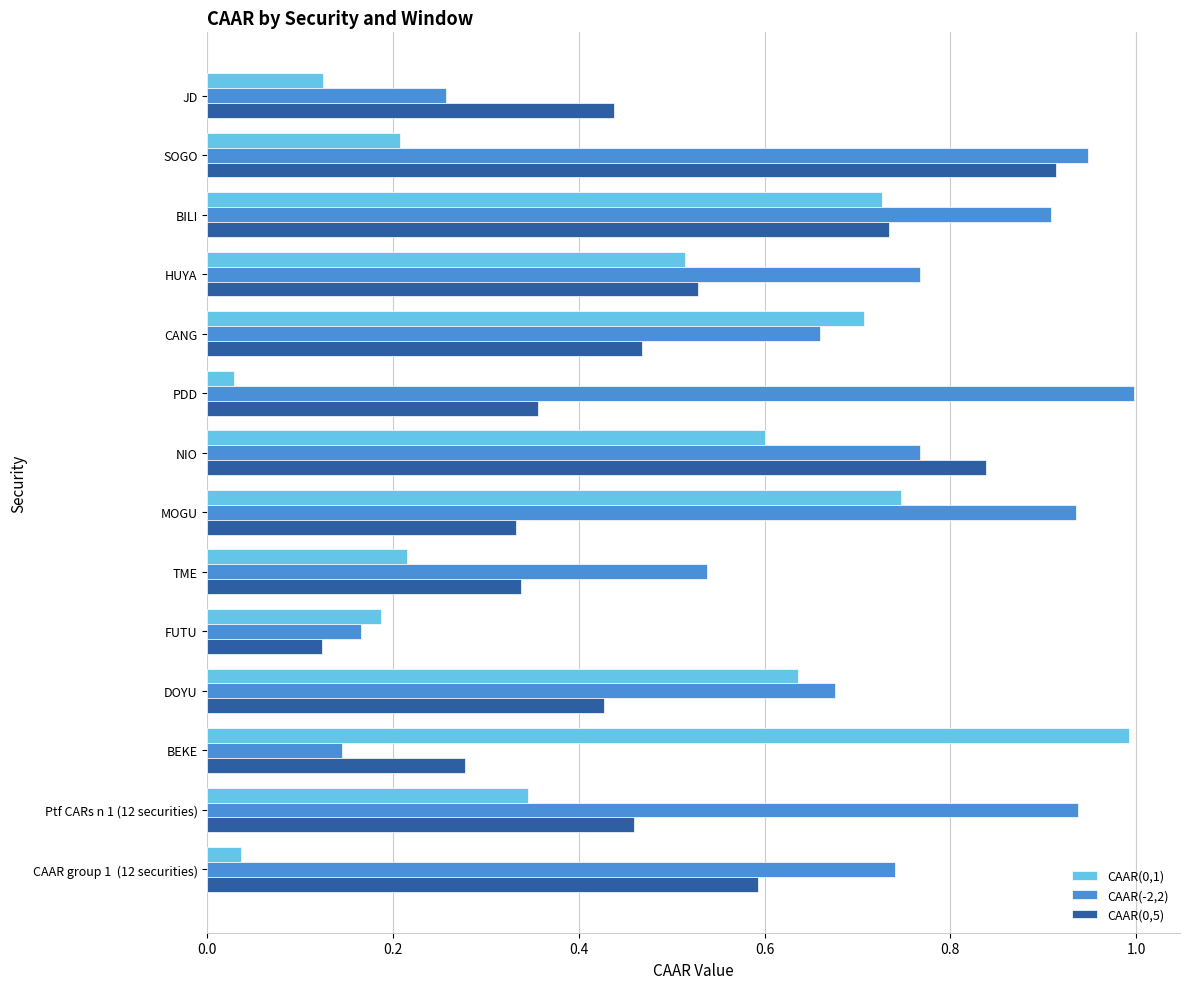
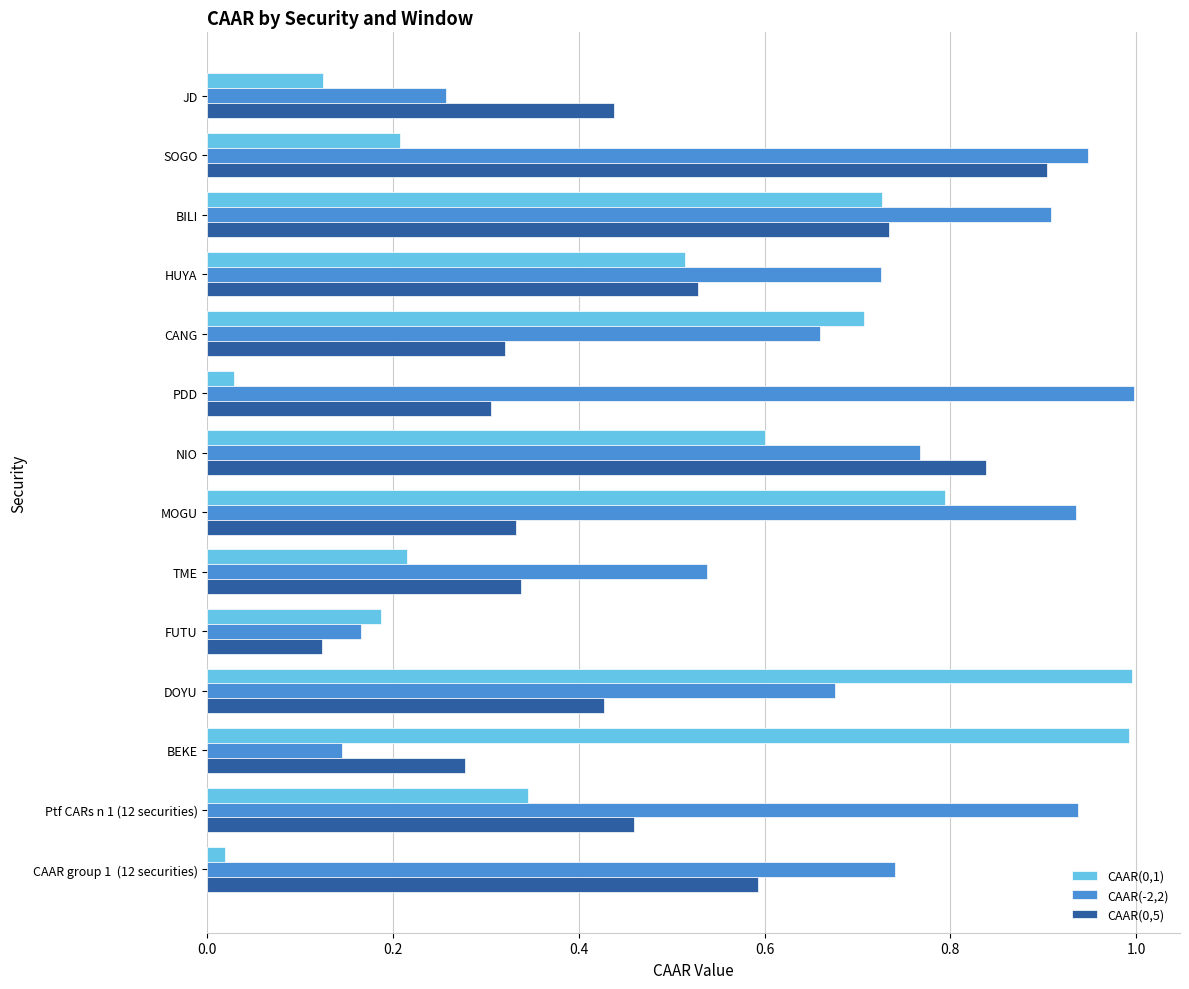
  {
    "CAAR(0,1)": {
      "JD": 0.12,
      "SOGO": 0.21,
      "BILI": 0.73,
      "HUYA": 0.51,
      "CANG": 0.71,
      "PDD": 0.03,
      "NIO": 0.60,
-     "MOGU": 0.75,
+     "MOGU": 0.79,
      "TME": 0.22,
      "FUTU": 0.19,
-     "DOYU": 0.64,
+     "DOYU": 1.00,
      "BEKE": 0.99,
      "Ptf CARs n 1 (12 securities)": 0.35,
-     "CAAR group 1 (12 securities)": 0.04
+     "CAAR group 1 (12 securities)": 0.02
    },
    "CAAR(-2,2)": {
      "JD": 0.26,
      "SOGO": 0.95,
      "BILI": 0.91,
-     "HUYA": 0.77,
+     "HUYA": 0.73,
      "CANG": 0.66,
      "PDD": 1.00,
      "NIO": 0.77,
      "MOGU": 0.94,
      "TME": 0.54,
      "FUTU": 0.17,
      "DOYU": 0.68,
      "BEKE": 0.14,
      "Ptf CARs n 1 (12 securities)": 0.94,
      "CAAR group 1 (12 securities)": 0.74
    },
    "CAAR(0,5)": {
      "JD": 0.44,
-     "SOGO": 0.91,
+     "SOGO": 0.90,
      "BILI": 0.73,
      "HUYA": 0.53,
-     "CANG": 0.47,
-     "PDD": 0.36,
+     "CANG": 0.32,
+     "PDD": 0.31,
      "NIO": 0.84,
      "MOGU": 0.33,
      "TME": 0.34,
      "FUTU": 0.12,
      "DOYU": 0.43,
      "BEKE": 0.28,
      "Ptf CARs n 1 (12 securities)": 0.46,
      "CAAR group 1 (12 securities)": 0.59
    }
  }
